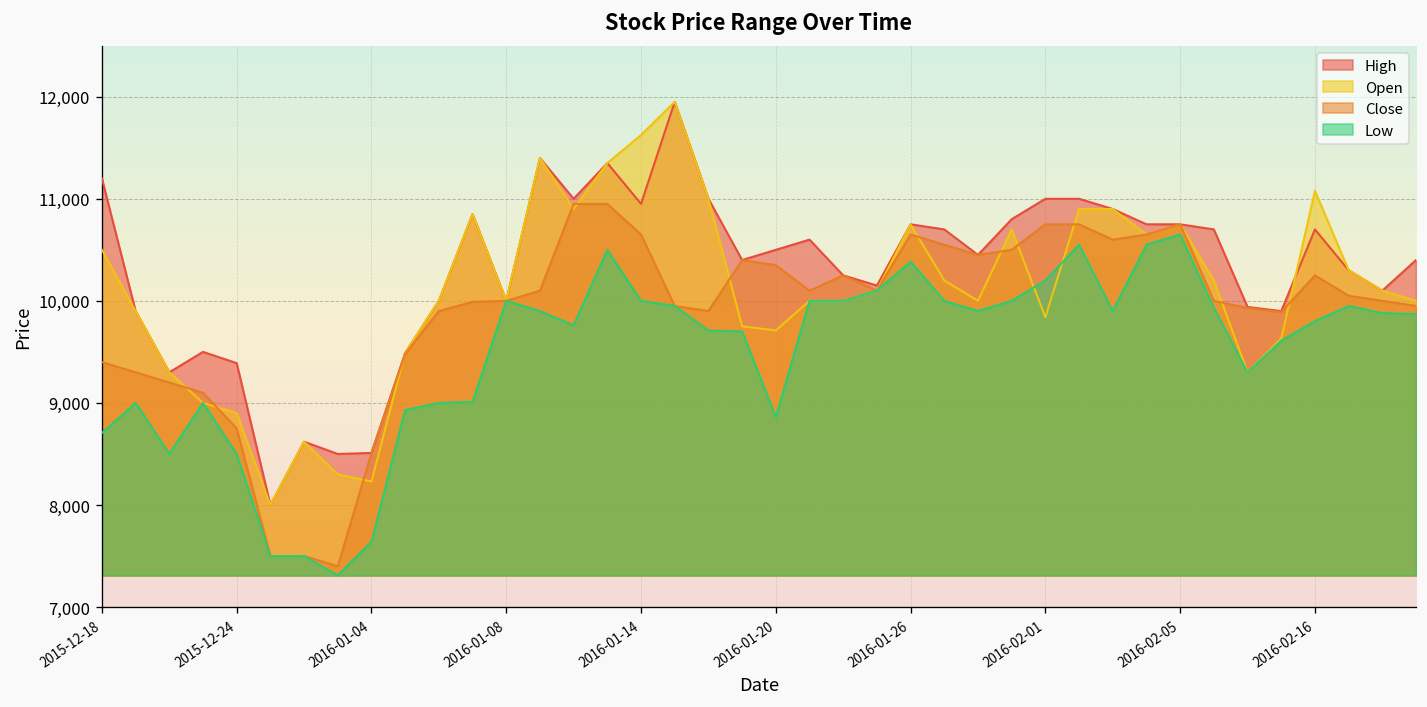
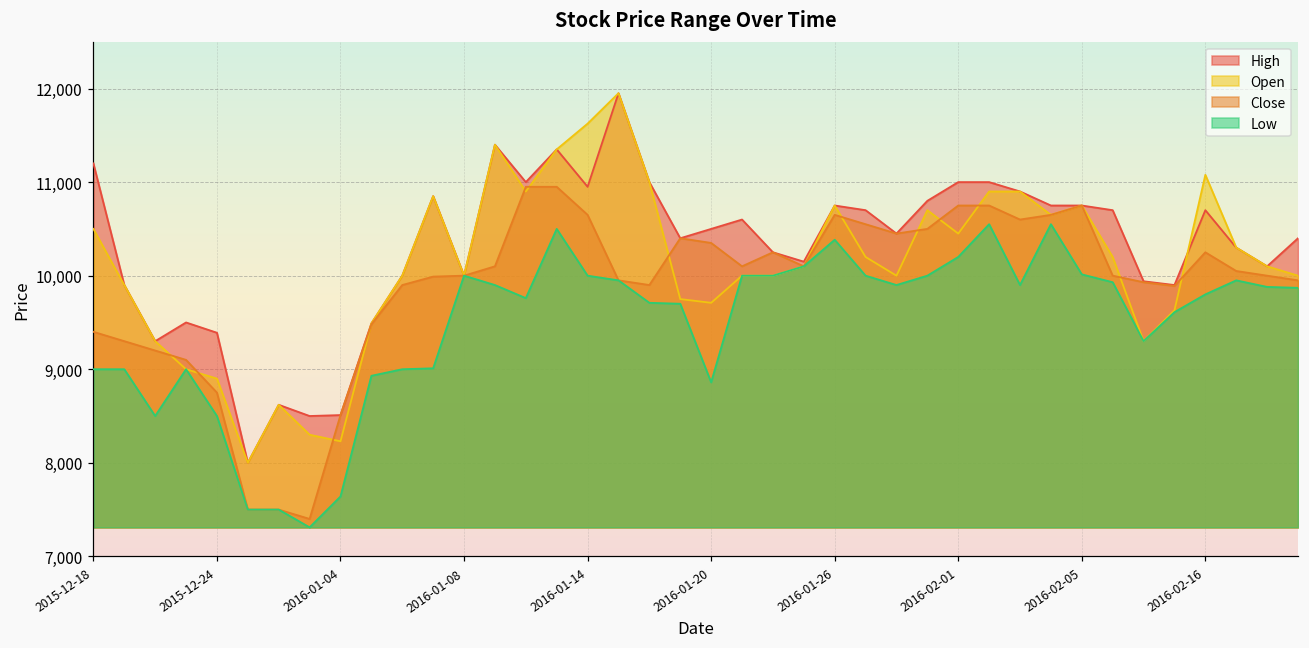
  {
    "Open": {
      "2015-12-18": "10,500",
      "2015-12-24": "8,900",
      "2016-01-04": "8,200",
      "2016-01-14": "11,600",
      "2016-01-20": "9,700",
-     "2016-02-01": "9,800",
+     "2016-02-01": "10,500",
      "2016-02-16": "11,100"
    },
    "Low": {
-     "2015-12-18": "8,700",
+     "2015-12-18": "9,000",
      "2015-12-24": "8,500",
      "2016-01-04": "7,600",
      "2016-01-14": "10,000",
      "2016-01-20": "8,900",
      "2016-01-26": "10,400",
      "2016-02-01": "10,200",
-     "2016-02-05": "10,700",
+     "2016-02-05": "10,000",
      "2016-02-16": "9,800"
    }
  }
